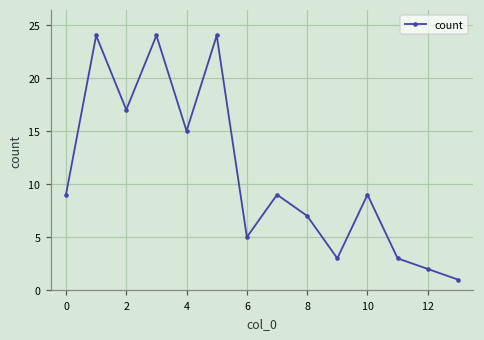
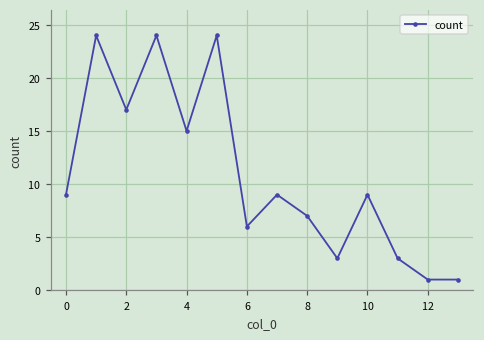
  {
    "0": 9,
    "2": 17,
    "4": 15,
-   "6": 5,
+   "6": 6,
    "8": 7,
    "10": 9,
-   "12": 2
+   "12": 1
  }
